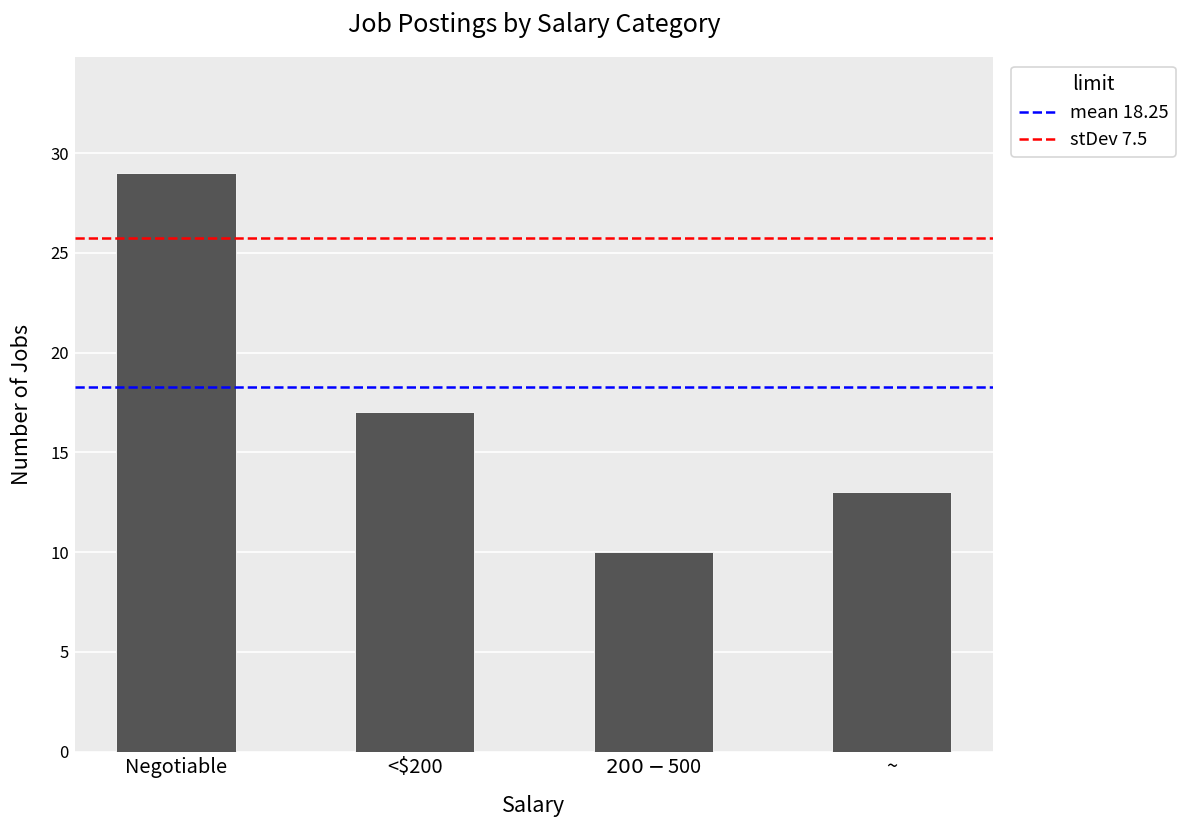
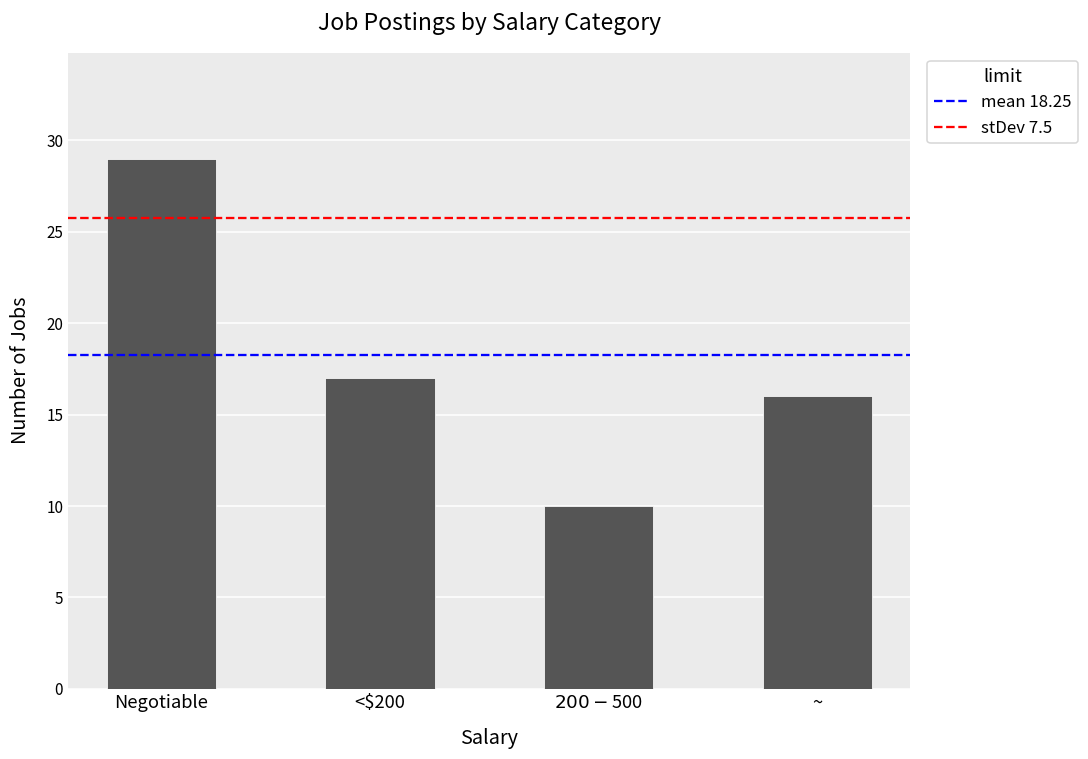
  {
    "Negotiable": 29,
    "<$200": 17,
-   "~": 13
+   "~": 16
  }
